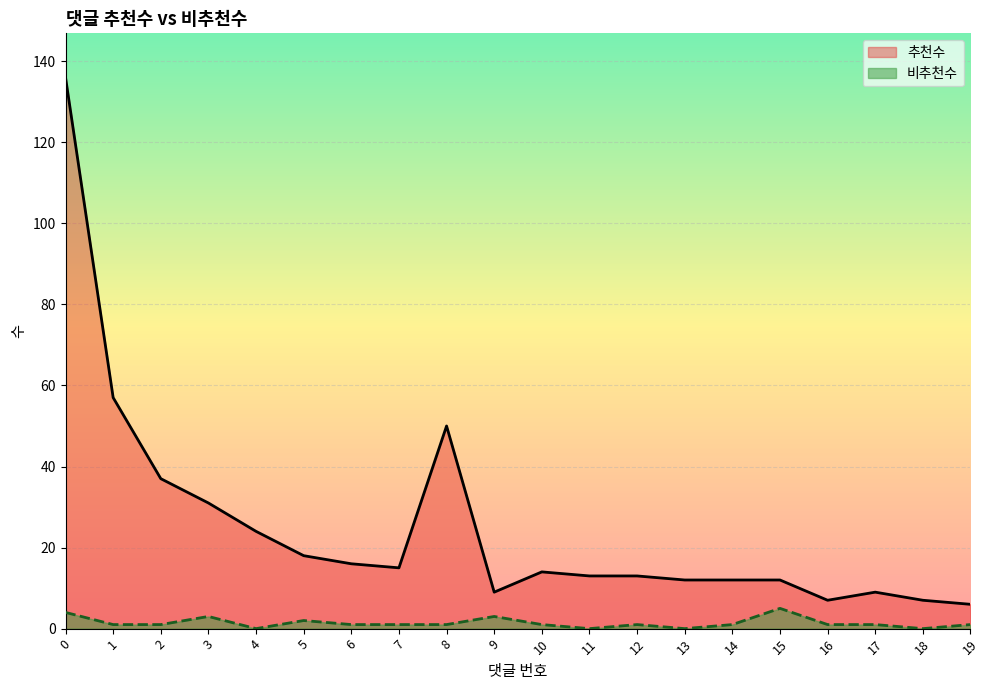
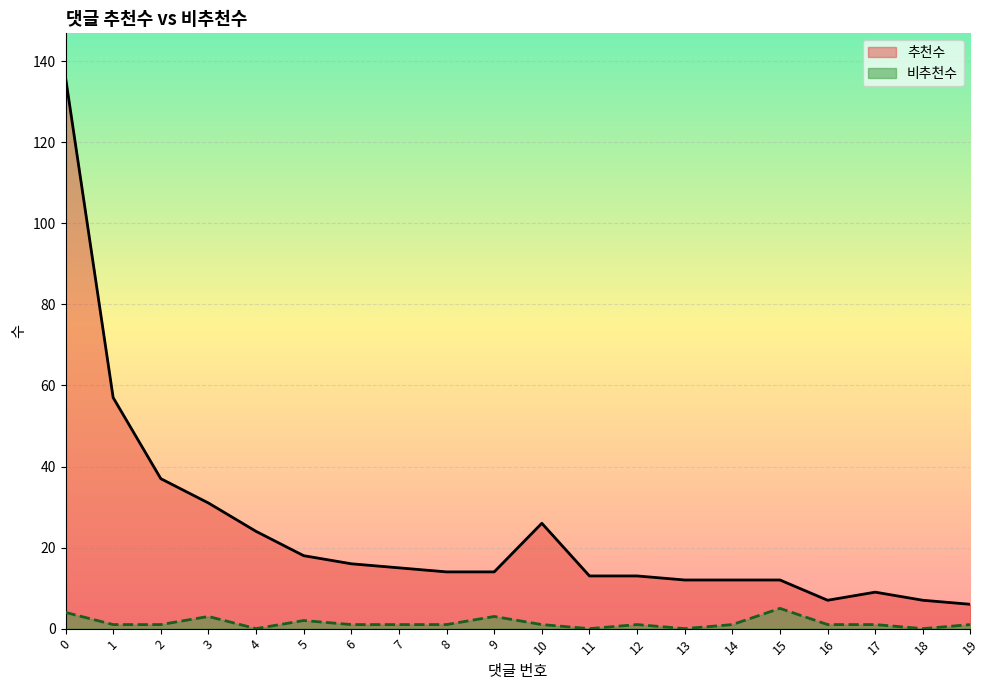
  {
    "추천수": {
      "0": 136,
      "1": 57,
      "2": 37,
      "3": 31,
      "4": 24,
      "5": 18,
      "6": 16,
      "7": 15,
-     "8": 50,
-     "9": 9,
-     "10": 14,
+     "8": 14,
+     "9": 14,
+     "10": 26,
      "11": 13,
      "12": 13,
      "13": 12,
      "14": 12,
      "15": 12,
      "16": 7,
      "17": 9,
      "18": 7,
      "19": 6
    },
    "비추천수": {
      "0": 4,
      "1": 1,
      "2": 1,
      "3": 3,
      "4": 0,
      "5": 2,
      "6": 1,
      "7": 1,
      "8": 1,
      "9": 3,
      "10": 1,
      "11": 0,
      "12": 1,
      "13": 0,
      "14": 1,
      "15": 5,
      "16": 1,
      "17": 1,
      "18": 0,
      "19": 1
    }
  }
